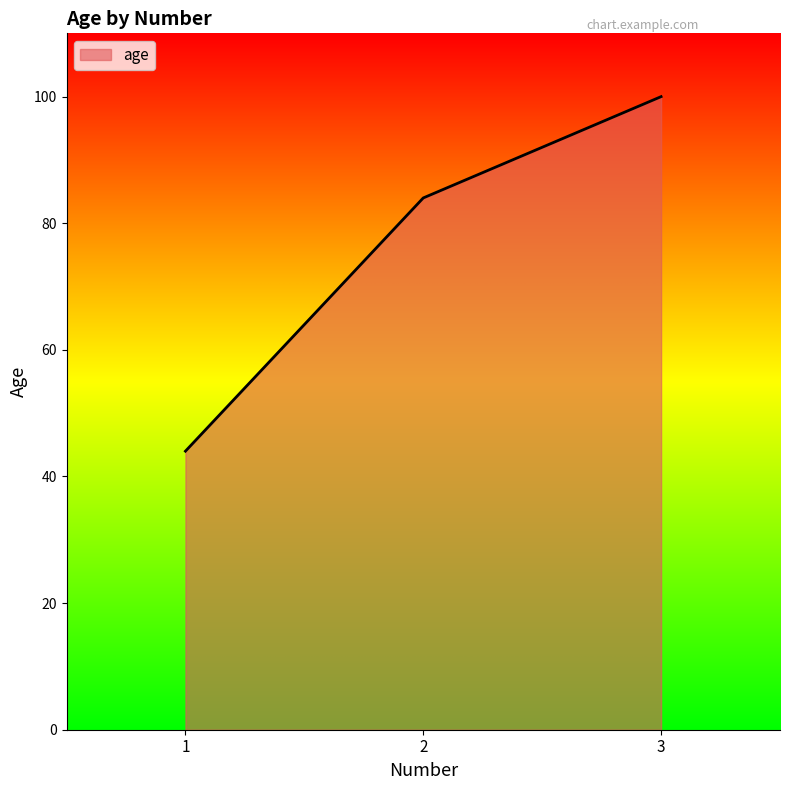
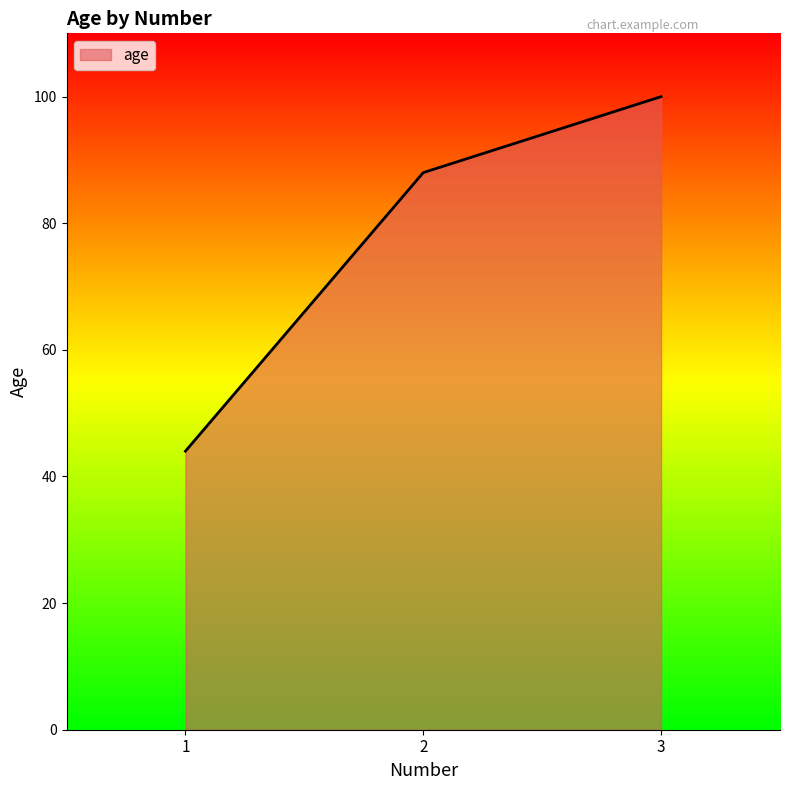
  {
    "1": 44,
-   "2": 84,
+   "2": 88,
    "3": 100
  }
